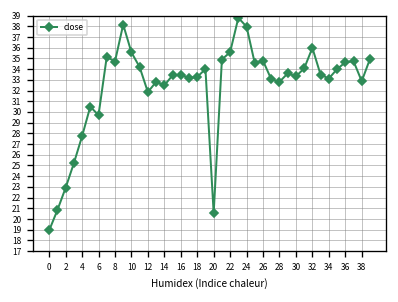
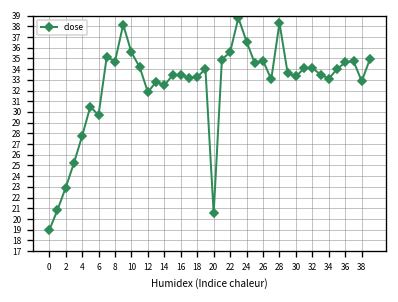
  {
    "0": 19,
    "2": 23,
    "4": 28,
    "6": 30,
    "8": 35,
    "10": 36,
    "12": 32,
    "14": 32,
    "16": 33,
    "18": 33,
    "20": 21,
    "22": 36,
-   "24": 38,
+   "24": 37,
    "26": 35,
-   "28": 33,
+   "28": 38,
    "30": 33,
-   "32": 36,
+   "32": 34,
    "34": 33,
    "36": 35,
    "38": 33
  }
